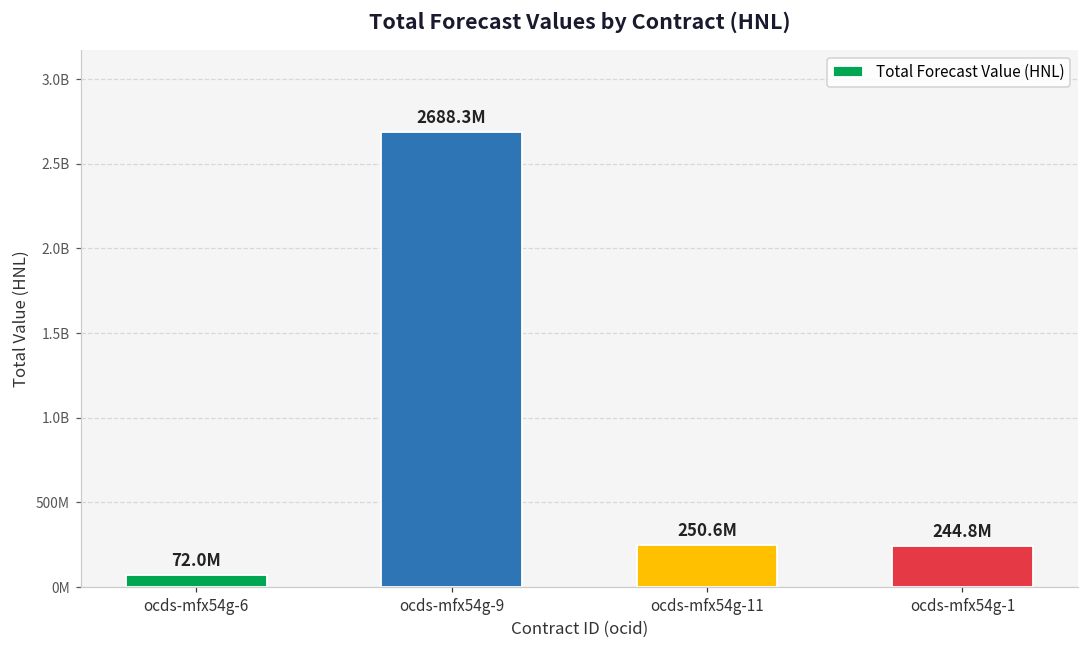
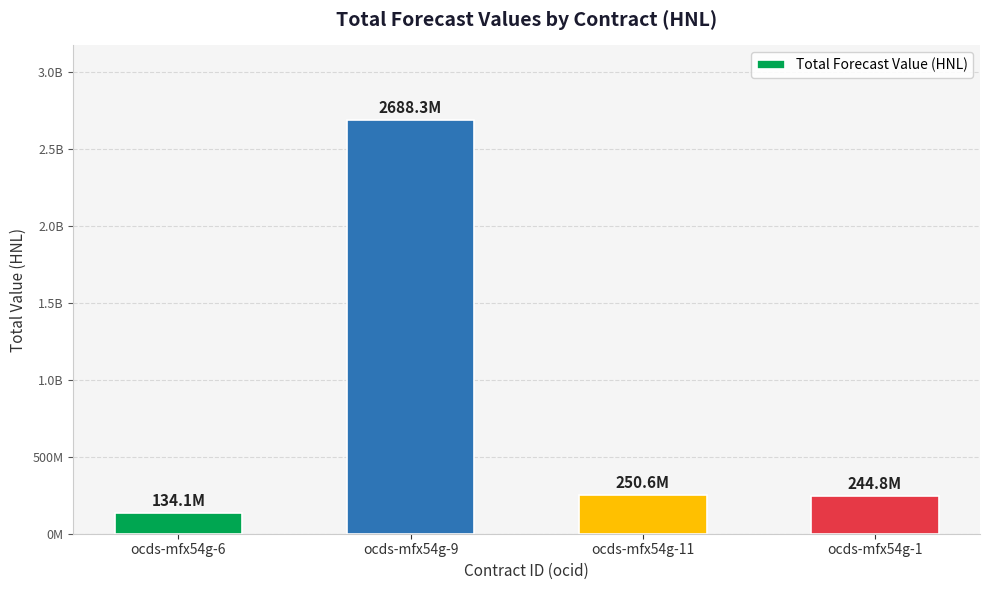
  {
-   "ocds-mfx54g-6": "72.0M",
+   "ocds-mfx54g-6": "134.1M",
    "ocds-mfx54g-9": "2688.3M",
    "ocds-mfx54g-11": "250.6M",
    "ocds-mfx54g-1": "244.8M"
  }
